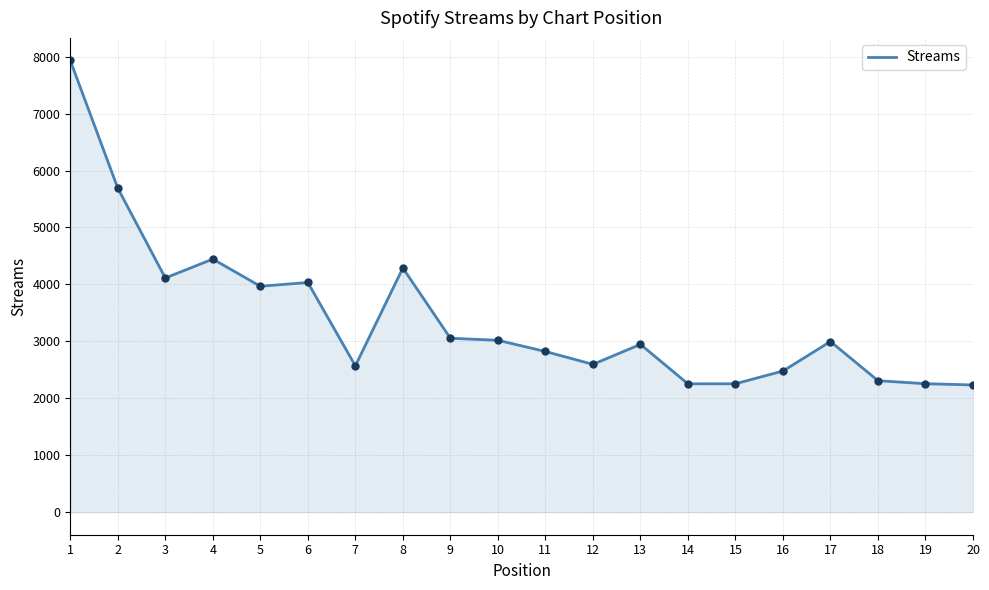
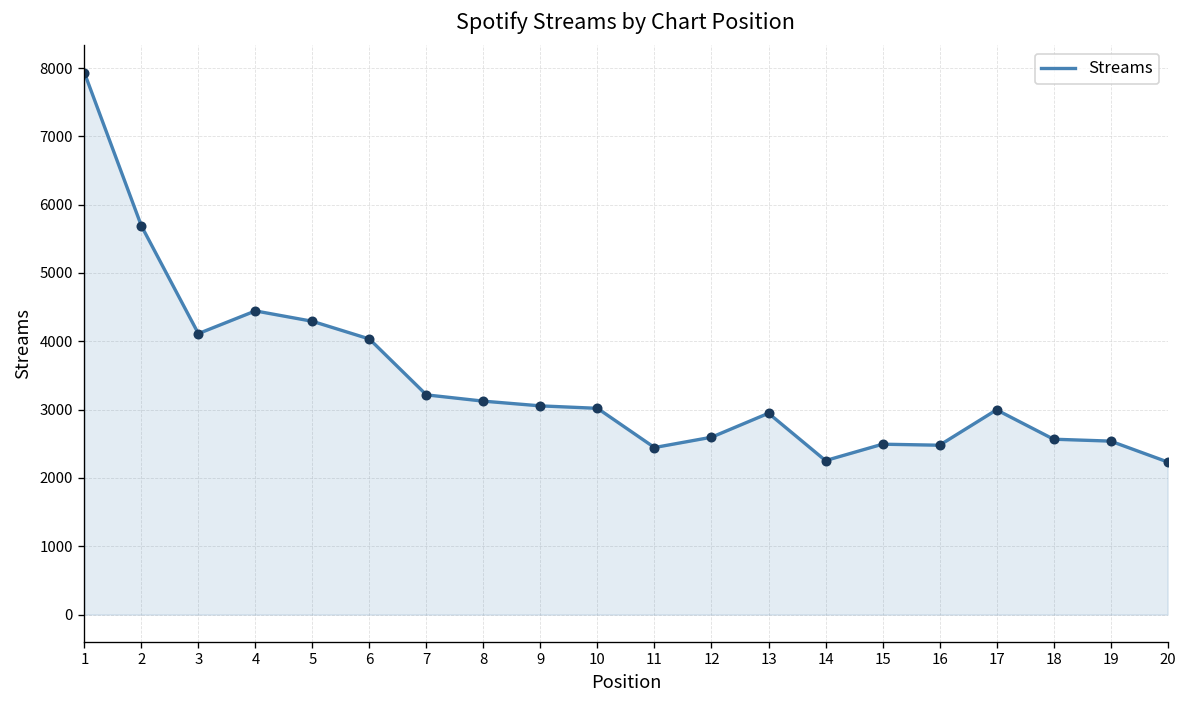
  {
    "1": 7900,
    "2": 5700,
    "3": 4100,
    "4": 4400,
-   "5": 4000,
+   "5": 4300,
    "6": 4000,
-   "7": 2600,
-   "8": 4300,
+   "7": 3200,
+   "8": 3100,
    "9": 3100,
    "10": 3000,
-   "11": 2800,
+   "11": 2400,
    "12": 2600,
    "13": 2900,
    "14": 2300,
-   "15": 2300,
+   "15": 2500,
    "16": 2500,
    "17": 3000,
-   "18": 2300,
-   "19": 2300,
+   "18": 2600,
+   "19": 2500,
    "20": 2200
  }
